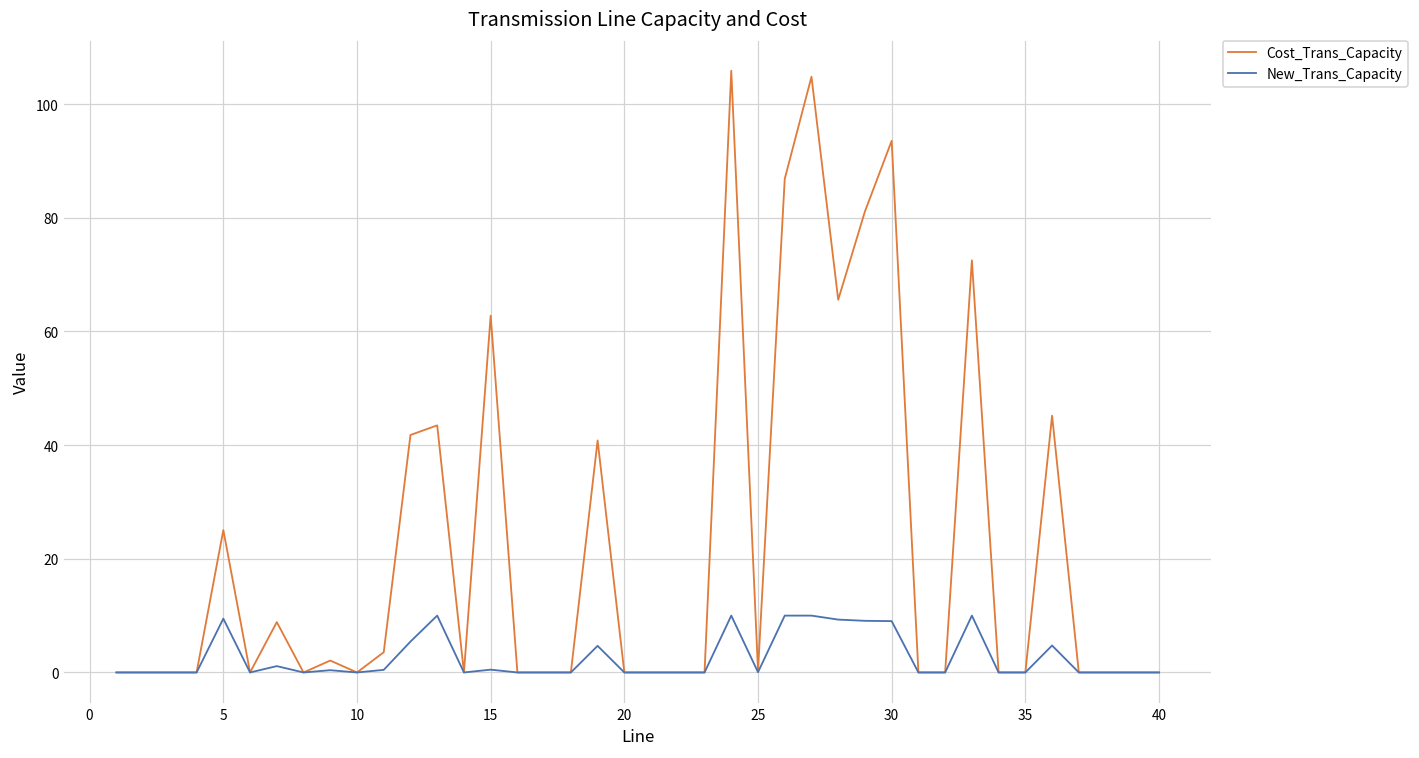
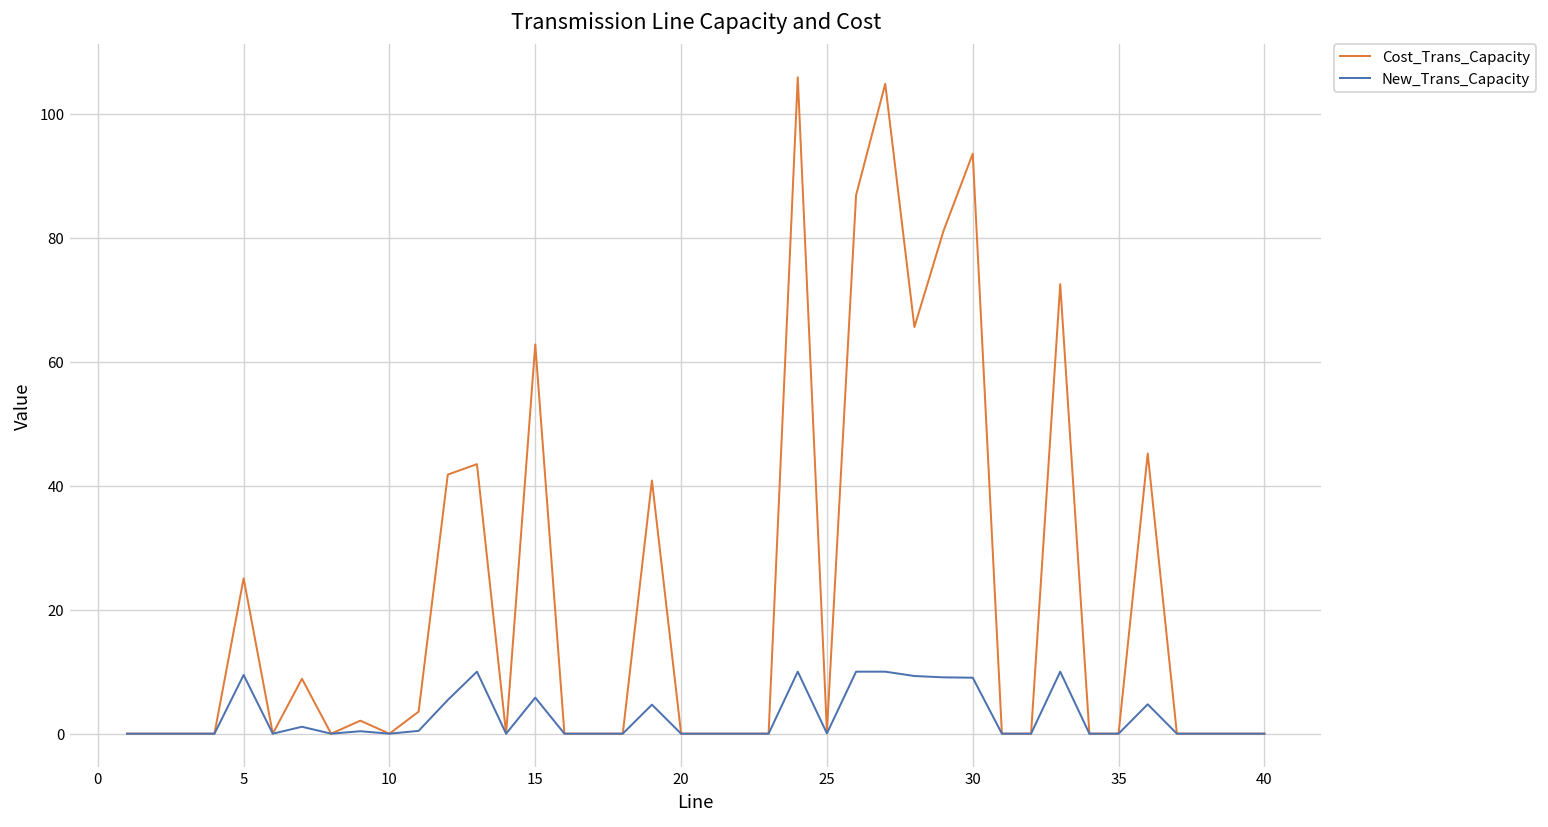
  {
    "Cost_Trans_Capacity": {
      "5": 25,
      "15": 63,
      "30": 94
    },
    "New_Trans_Capacity": {
      "5": 9,
-     "15": 0,
+     "15": 6,
      "30": 9
    }
  }
